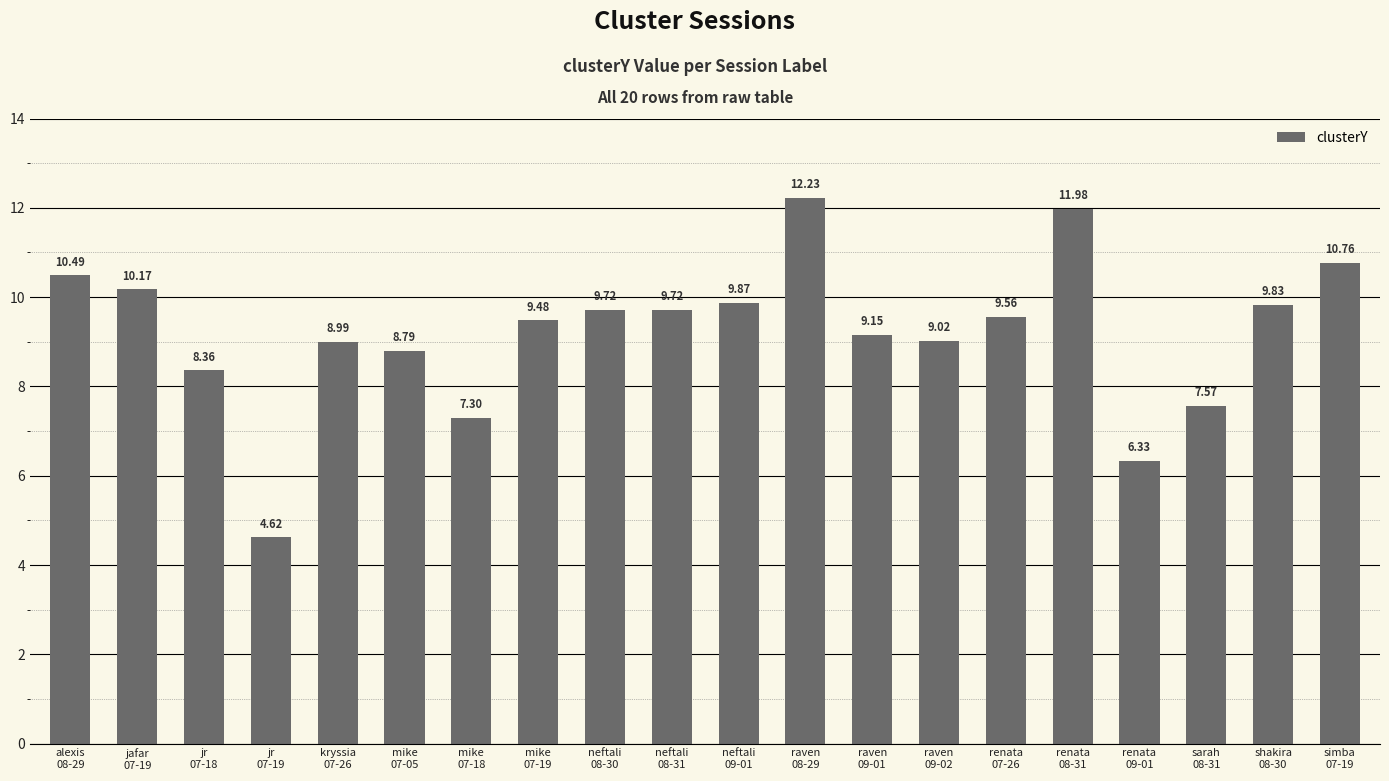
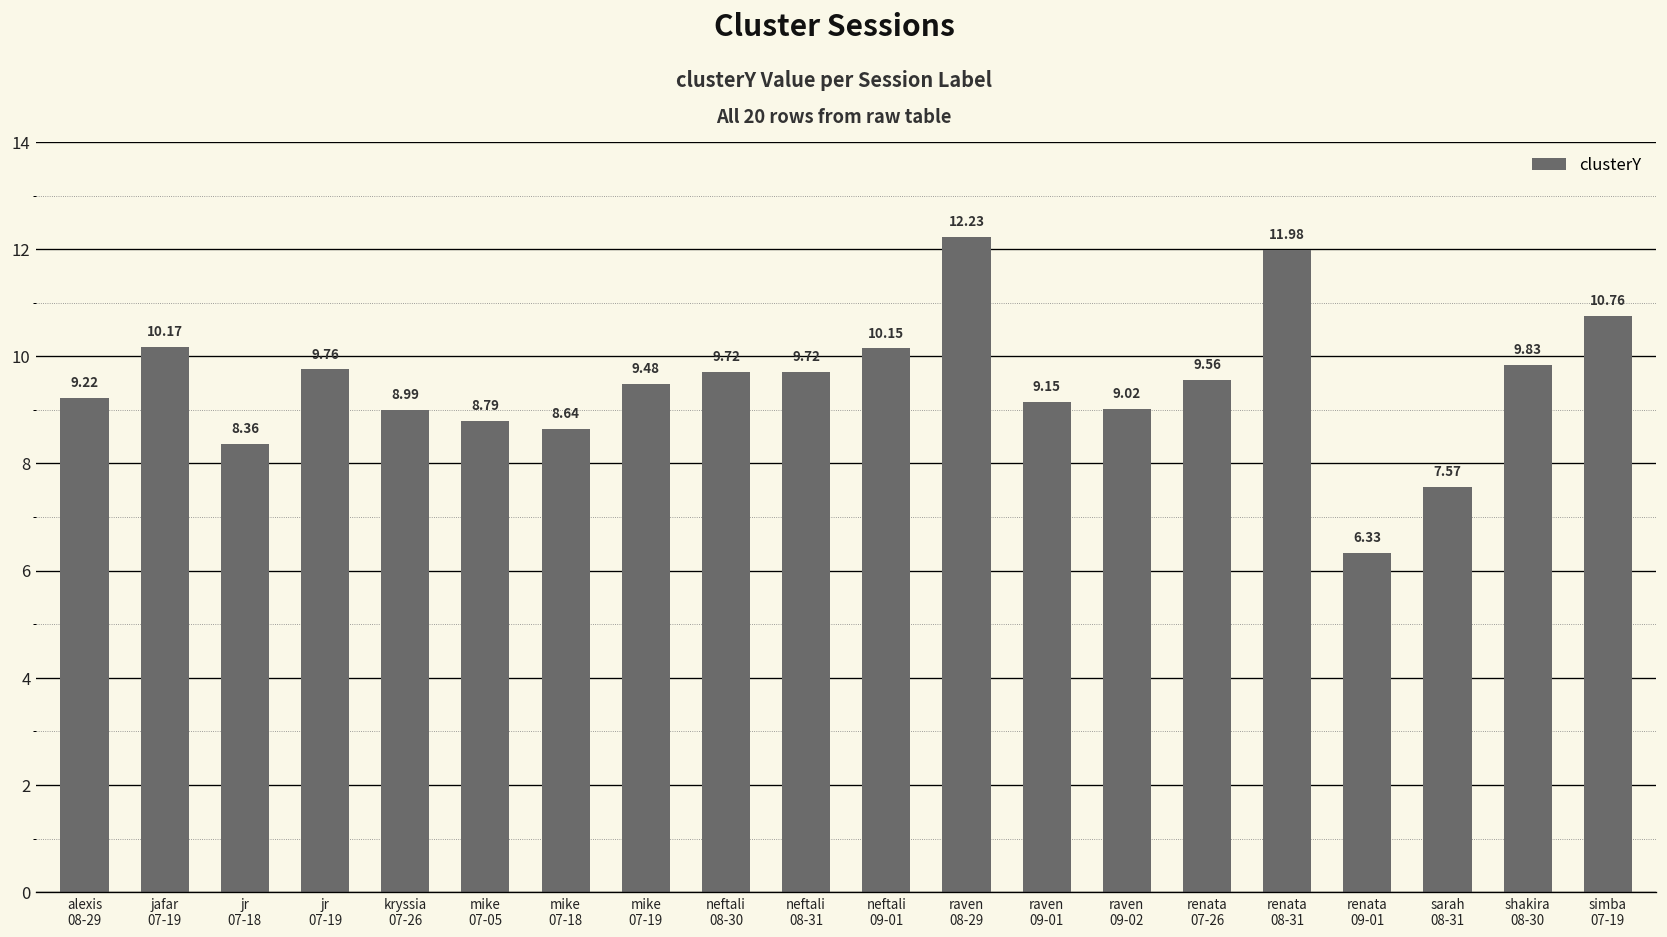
  {
-   "alexis 08-29": 10.49,
+   "alexis 08-29": 9.22,
    "jafar 07-19": 10.17,
    "jr 07-18": 8.36,
-   "jr 07-19": 4.62,
+   "jr 07-19": 9.76,
    "kryssia 07-26": 8.99,
    "mike 07-05": 8.79,
-   "mike 07-18": 7.30,
+   "mike 07-18": 8.64,
    "mike 07-19": 9.48,
    "neftali 08-30": 9.72,
    "neftali 08-31": 9.72,
-   "neftali 09-01": 9.87,
+   "neftali 09-01": 10.15,
    "raven 08-29": 12.23,
    "raven 09-01": 9.15,
    "raven 09-02": 9.02,
    "renata 07-26": 9.56,
    "renata 08-31": 11.98,
    "renata 09-01": 6.33,
    "sarah 08-31": 7.57,
    "shakira 08-30": 9.83,
    "simba 07-19": 10.76
  }
